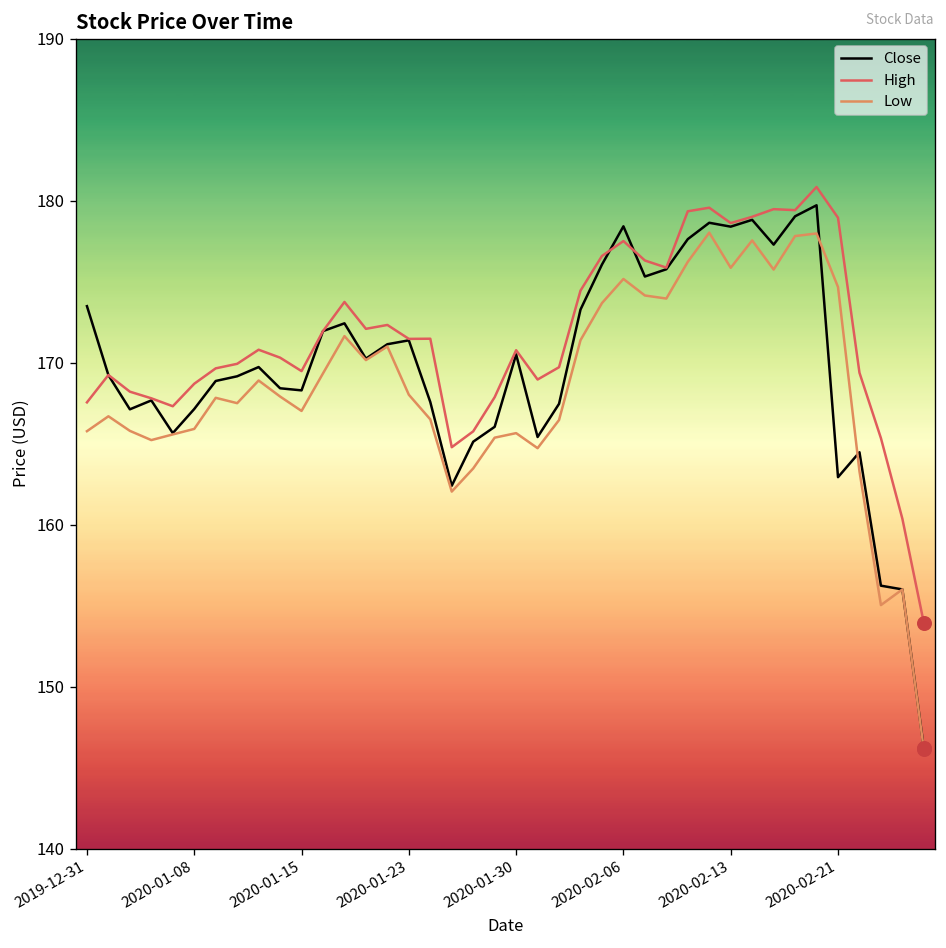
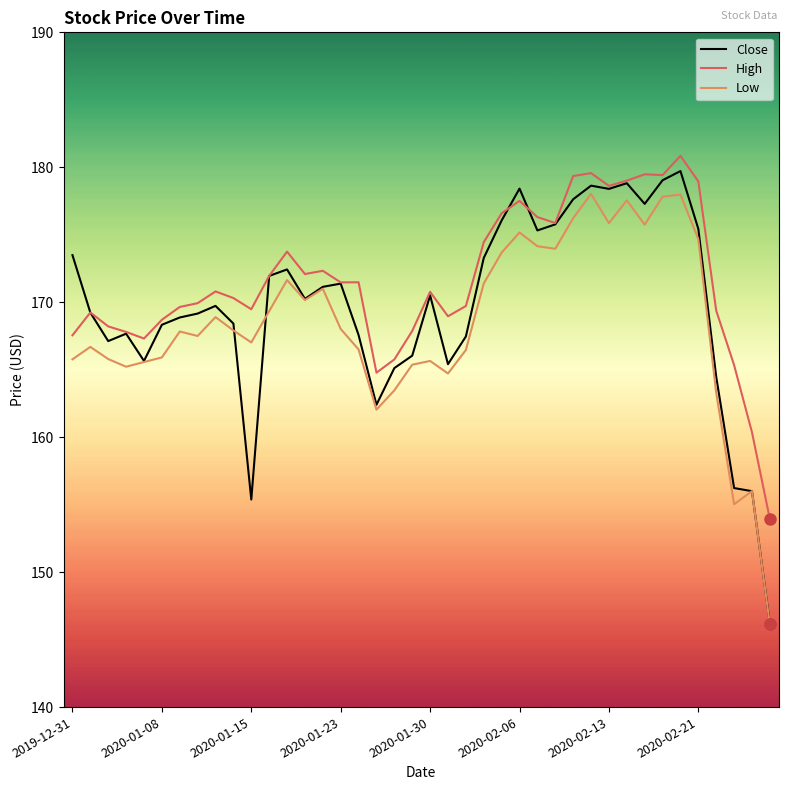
  {
    "Close": {
      "2019-12-31": 173.5,
-     "2020-01-08": 167.1,
-     "2020-01-15": 168.3,
+     "2020-01-08": 168.3,
+     "2020-01-15": 155.4,
      "2020-01-30": 170.5,
      "2020-02-06": 178.4,
      "2020-02-13": 178.4,
-     "2020-02-21": 162.9
+     "2020-02-21": 175.4
    }
  }
